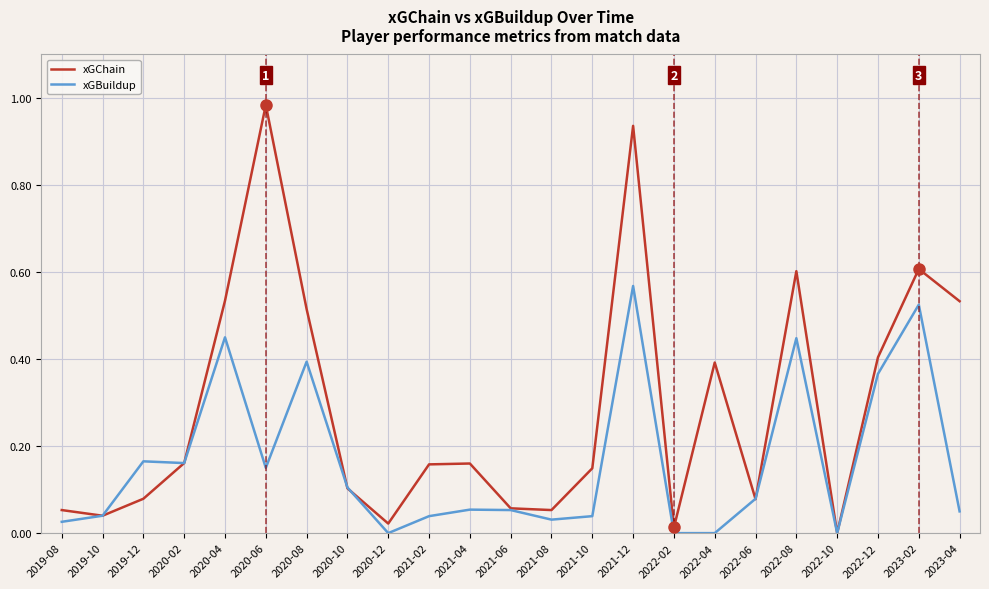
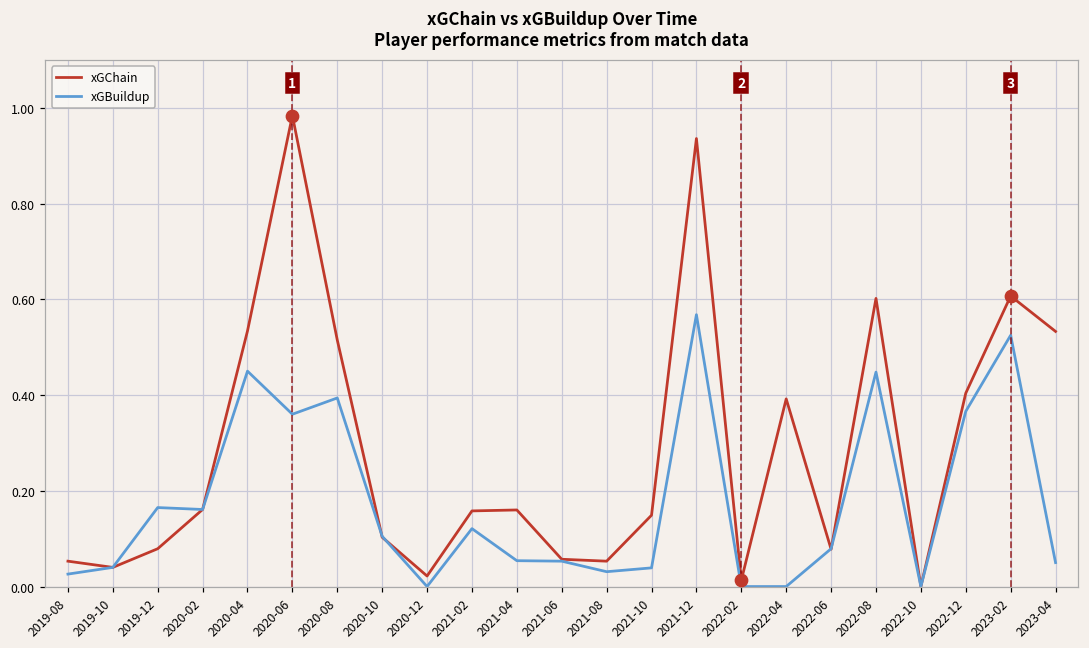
  {
    "xGBuildup": {
      "2019-08": 0.03,
      "2019-12": 0.17,
      "2020-04": 0.45,
-     "2020-06": 0.15,
+     "2020-06": 0.36,
      "2020-08": 0.39,
      "2020-12": 0.00,
-     "2021-02": 0.04,
+     "2021-02": 0.12,
      "2021-04": 0.05,
      "2021-08": 0.03,
      "2021-10": 0.04,
      "2021-12": 0.57,
      "2022-02": 0.00,
      "2022-04": 0.00,
      "2022-08": 0.45,
      "2022-12": 0.37,
      "2023-02": 0.53,
      "2023-04": 0.05
    }
  }
